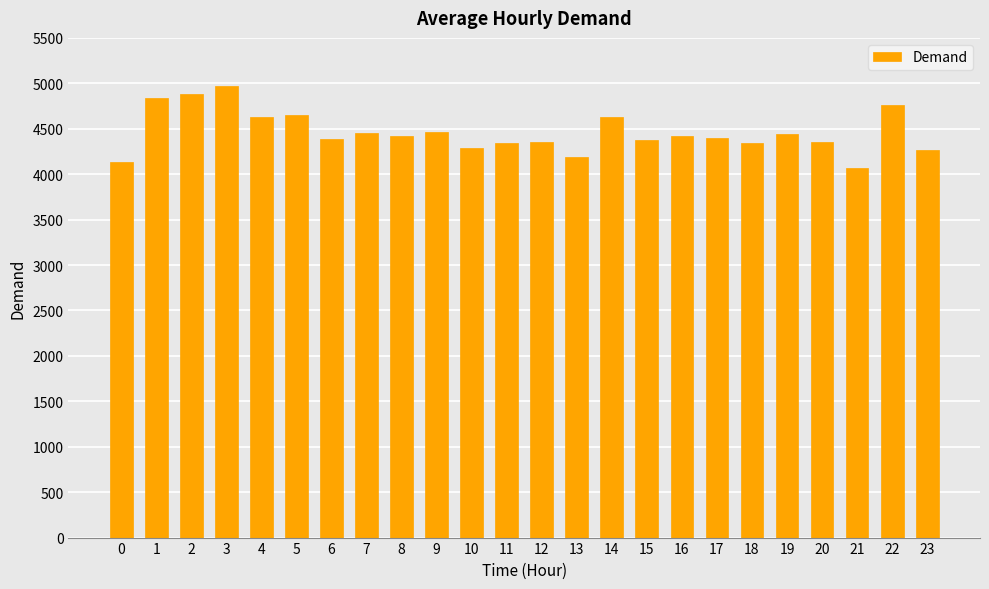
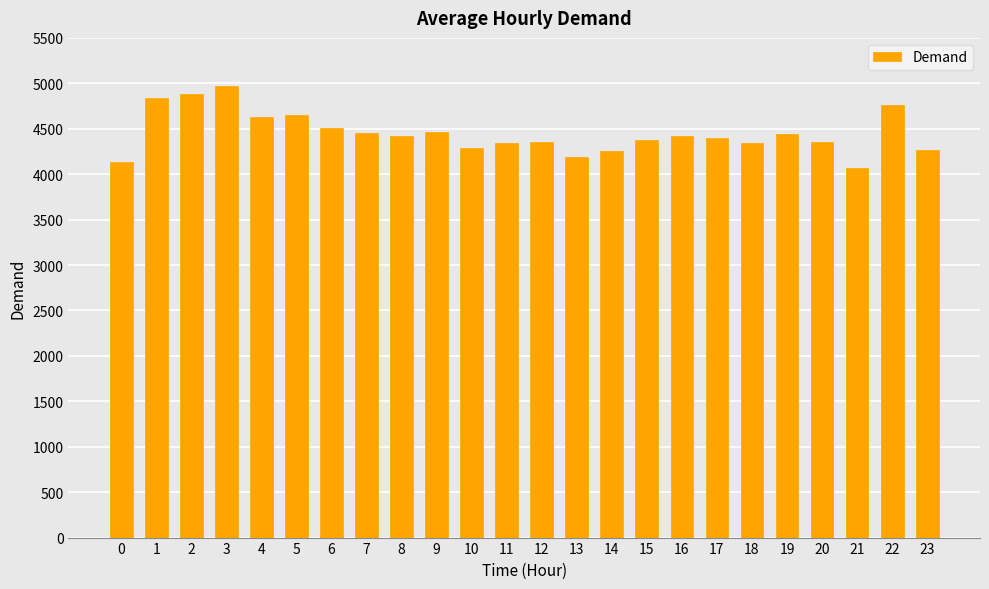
  {
    "0": 4100,
    "1": 4800,
    "2": 4900,
    "3": 5000,
    "4": 4600,
    "5": 4700,
-   "6": 4400,
+   "6": 4500,
    "7": 4400,
    "8": 4400,
    "9": 4500,
    "10": 4300,
    "11": 4300,
    "12": 4400,
    "13": 4200,
-   "14": 4600,
+   "14": 4300,
    "15": 4400,
    "16": 4400,
    "17": 4400,
    "18": 4300,
    "19": 4400,
    "20": 4400,
    "21": 4100,
    "22": 4800,
    "23": 4300
  }
